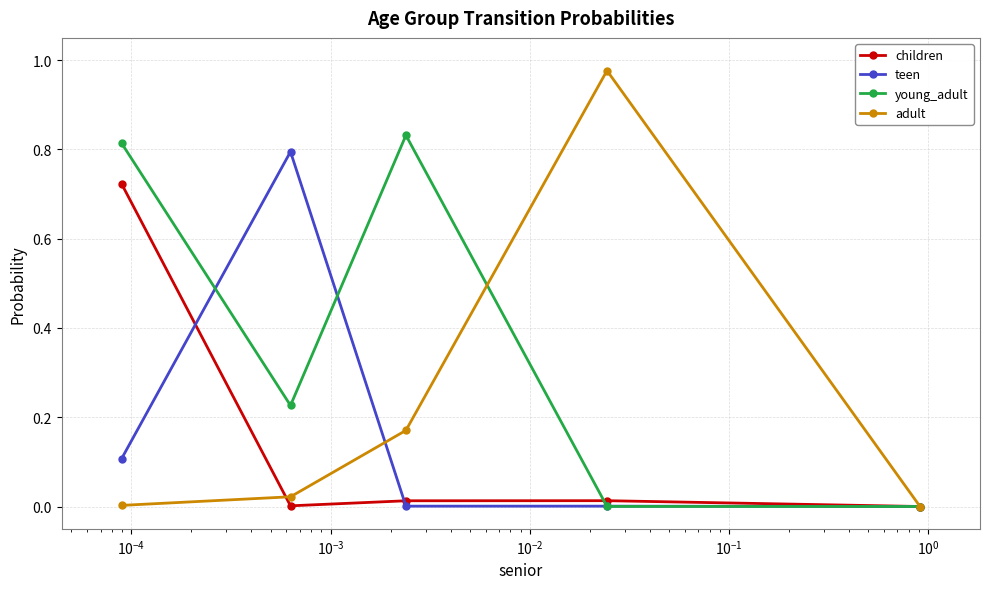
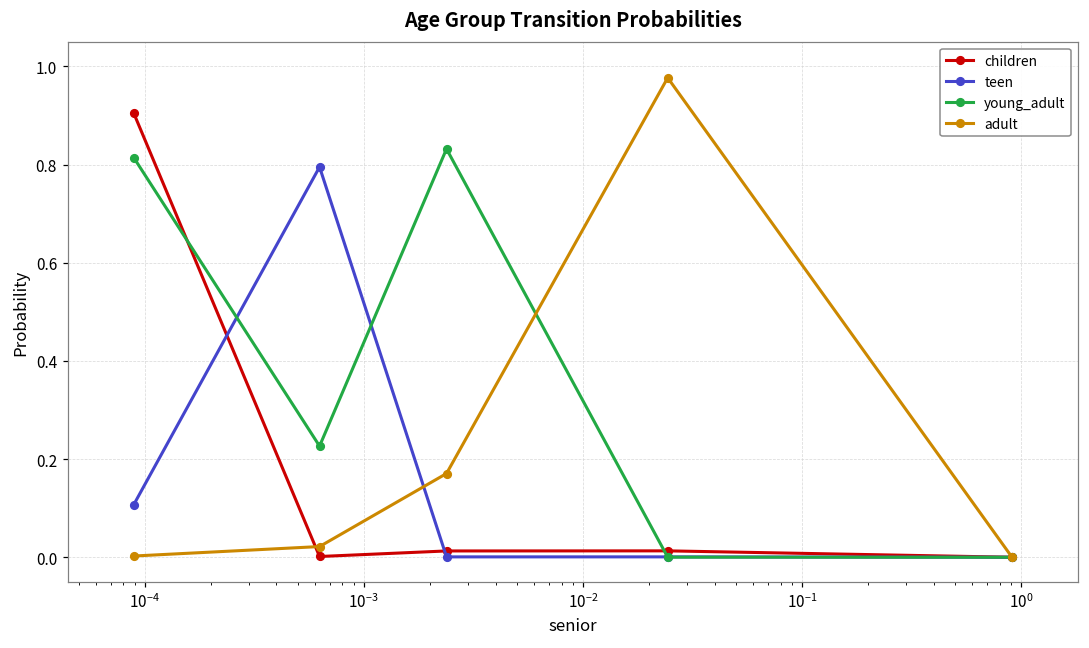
  {
    "children": {
-     "10^-4": 0.72
+     "10^-4": 0.90
    },
    "teen": {
      "10^-4": 0.11
    },
    "young_adult": {
      "10^-4": 0.81
    },
    "adult": {
      "10^-4": 0.00
    }
  }
